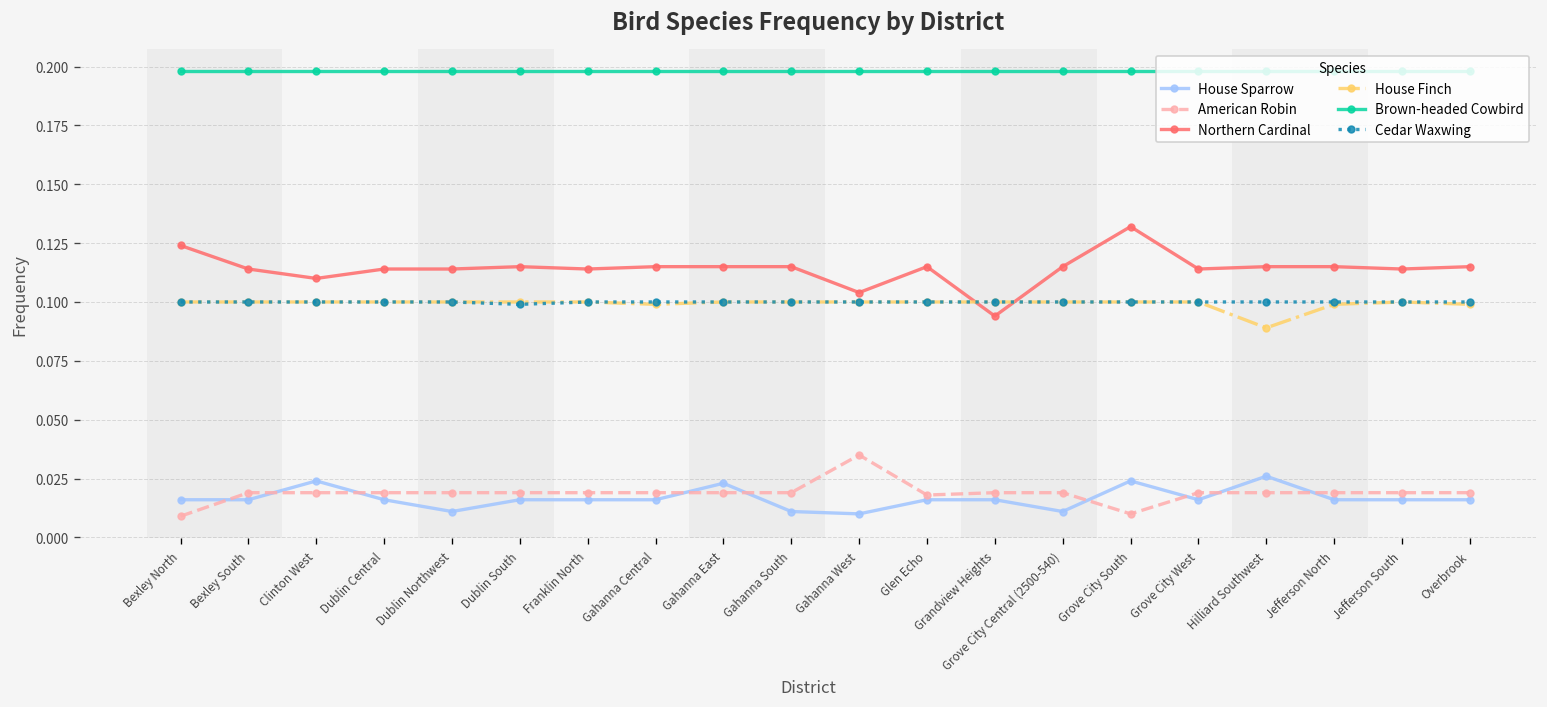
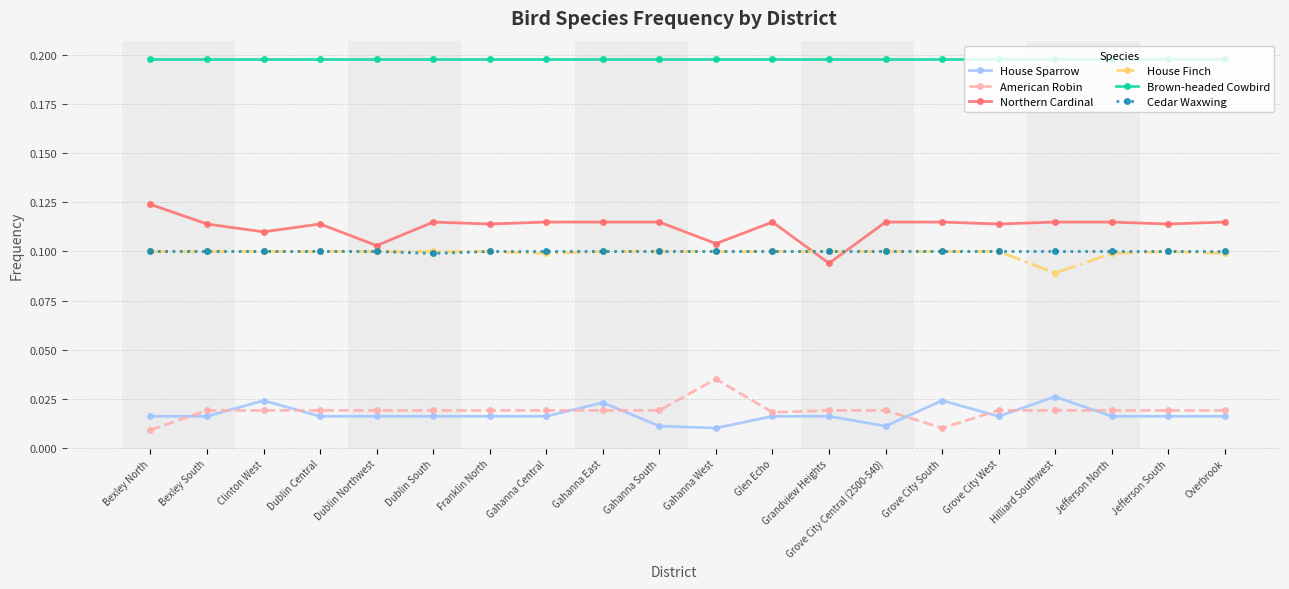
  {
    "House Sparrow": {
      "Bexley North": 0.016,
      "Bexley South": 0.016,
      "Clinton West": 0.024,
      "Dublin Central": 0.016,
-     "Dublin Northwest": 0.011,
+     "Dublin Northwest": 0.016,
      "Dublin South": 0.016,
      "Franklin North": 0.016,
      "Gahanna Central": 0.016,
      "Gahanna East": 0.023,
      "Gahanna South": 0.011,
      "Gahanna West": 0.010,
      "Glen Echo": 0.016,
      "Grandview Heights": 0.016,
      "Grove City Central (2500-540)": 0.011,
      "Grove City South": 0.024,
      "Grove City West": 0.016,
      "Hilliard Southwest": 0.026,
      "Jefferson North": 0.016,
      "Jefferson South": 0.016,
      "Overbrook": 0.016
    },
    "American Robin": {
      "Bexley North": 0.009,
      "Bexley South": 0.019,
      "Clinton West": 0.019,
      "Dublin Central": 0.019,
      "Dublin Northwest": 0.019,
      "Dublin South": 0.019,
      "Franklin North": 0.019,
      "Gahanna Central": 0.019,
      "Gahanna East": 0.019,
      "Gahanna South": 0.019,
      "Gahanna West": 0.035,
      "Glen Echo": 0.018,
      "Grandview Heights": 0.019,
      "Grove City Central (2500-540)": 0.019,
      "Grove City South": 0.010,
      "Grove City West": 0.019,
      "Hilliard Southwest": 0.019,
      "Jefferson North": 0.019,
      "Jefferson South": 0.019,
      "Overbrook": 0.019
    },
    "Northern Cardinal": {
      "Bexley North": 0.124,
      "Bexley South": 0.114,
      "Clinton West": 0.110,
      "Dublin Central": 0.114,
-     "Dublin Northwest": 0.114,
+     "Dublin Northwest": 0.103,
      "Dublin South": 0.115,
      "Franklin North": 0.114,
      "Gahanna Central": 0.115,
      "Gahanna East": 0.115,
      "Gahanna South": 0.115,
      "Gahanna West": 0.104,
      "Glen Echo": 0.115,
      "Grandview Heights": 0.094,
      "Grove City Central (2500-540)": 0.115,
-     "Grove City South": 0.132,
+     "Grove City South": 0.115,
      "Grove City West": 0.114,
      "Hilliard Southwest": 0.115,
      "Jefferson North": 0.115,
      "Jefferson South": 0.114,
      "Overbrook": 0.115
    },
    "House Finch": {
      "Hilliard Southwest": 0.089
    },
    "Brown-headed Cowbird": {
      "Bexley North": 0.198,
      "Bexley South": 0.198,
      "Clinton West": 0.198,
      "Dublin Central": 0.198,
      "Dublin Northwest": 0.198,
      "Dublin South": 0.198,
      "Franklin North": 0.198,
      "Gahanna Central": 0.198,
      "Gahanna East": 0.198,
      "Gahanna South": 0.198,
      "Gahanna West": 0.198,
      "Glen Echo": 0.198,
      "Grandview Heights": 0.198,
      "Grove City Central (2500-540)": 0.198,
      "Grove City South": 0.198
    },
    "Cedar Waxwing": {
      "Hilliard Southwest": 0.100
    }
  }
